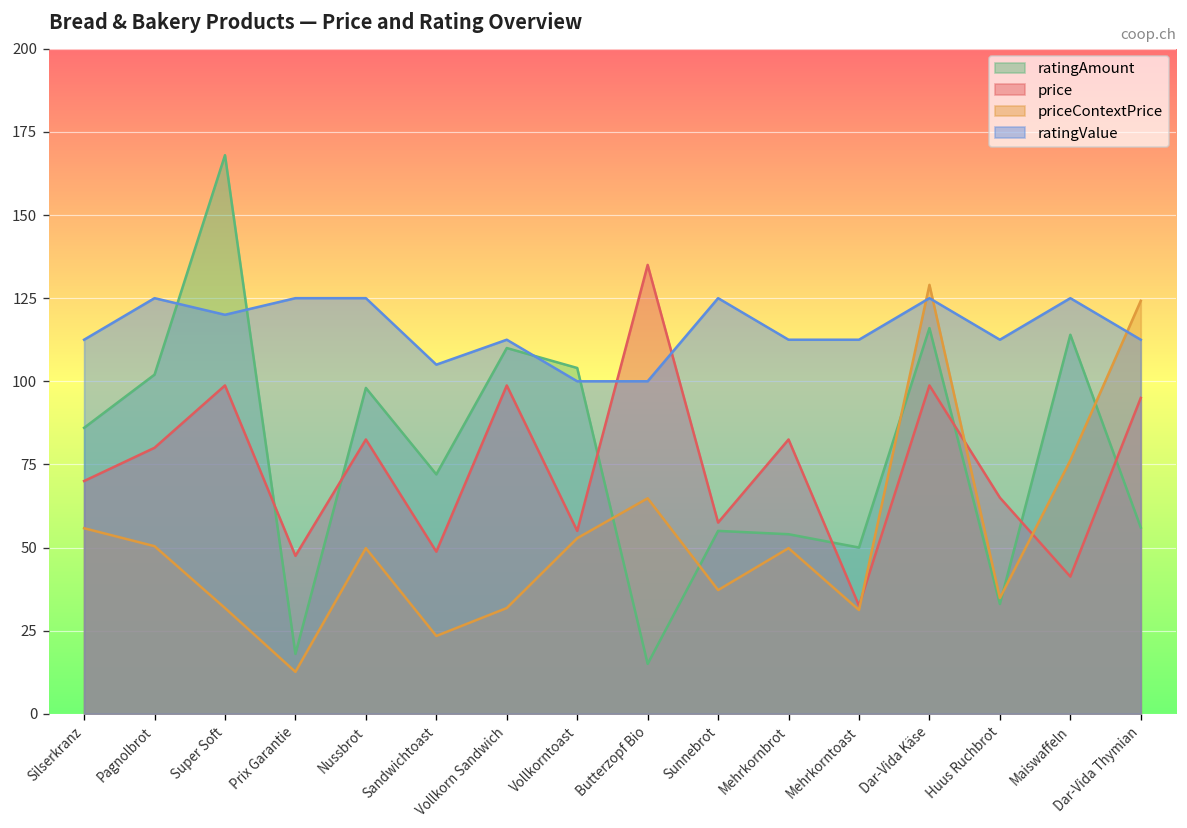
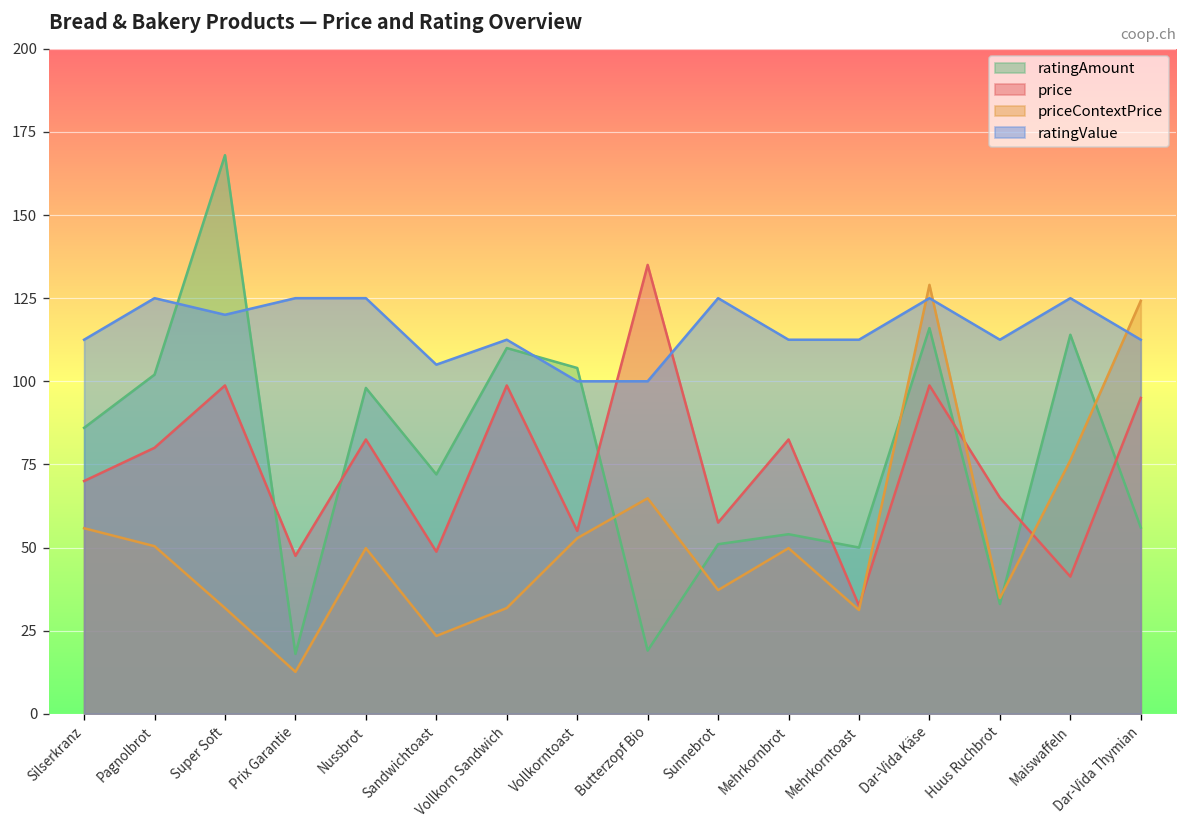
  {
    "ratingAmount": {
      "Silserkranz": 86,
      "Pagnolbrot": 102,
      "Super Soft": 168,
      "Prix Garantie": 18,
      "Nussbrot": 98,
      "Sandwichtoast": 72,
      "Vollkorn Sandwich": 110,
      "Vollkorntoast": 104,
-     "Butterzopf Bio": 15,
-     "Sunnebrot": 55,
+     "Butterzopf Bio": 19,
+     "Sunnebrot": 51,
      "Mehrkornbrot": 54,
      "Mehrkorntoast": 50,
      "Dar-Vida Käse": 116,
      "Huus Ruchbrot": 33,
      "Maiswaffeln": 114,
      "Dar-Vida Thymian": 56
    },
    "ratingValue": {
      "Silserkranz": 113,
      "Pagnolbrot": 125,
      "Super Soft": 120,
      "Prix Garantie": 125,
      "Nussbrot": 125,
      "Sandwichtoast": 105,
      "Vollkorn Sandwich": 113,
      "Vollkorntoast": 100,
      "Butterzopf Bio": 100,
      "Sunnebrot": 125,
      "Mehrkornbrot": 113,
      "Mehrkorntoast": 113,
      "Dar-Vida Käse": 125,
      "Huus Ruchbrot": 113,
      "Maiswaffeln": 125,
      "Dar-Vida Thymian": 113
    }
  }
